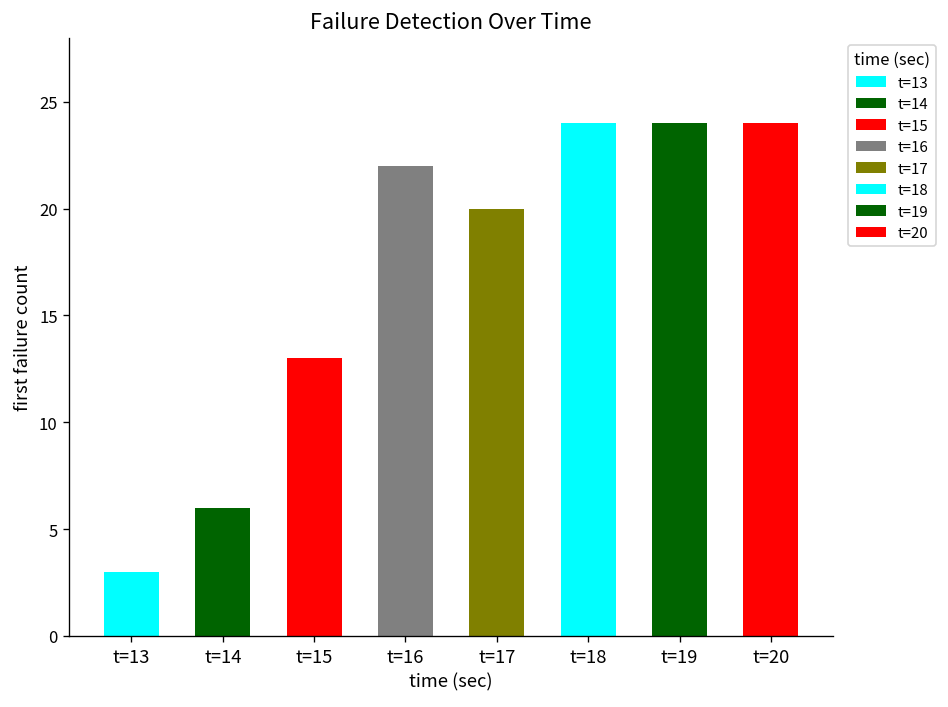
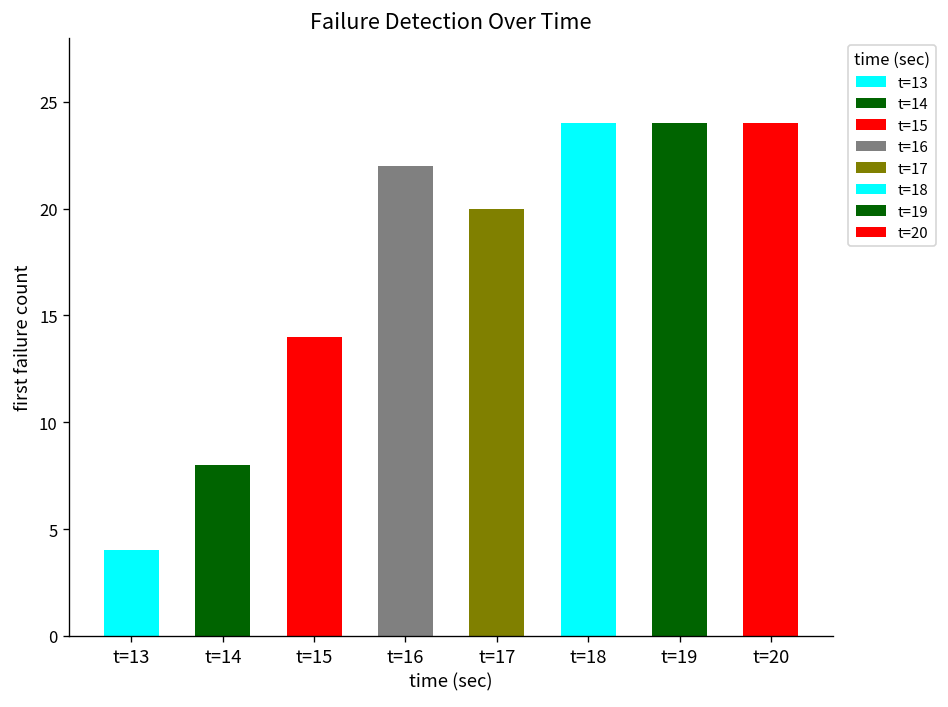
  {
-   "t=13": 3,
-   "t=14": 6,
-   "t=15": 13,
+   "t=13": 4,
+   "t=14": 8,
+   "t=15": 14,
    "t=16": 22,
    "t=17": 20,
    "t=18": 24,
    "t=19": 24,
    "t=20": 24
  }
